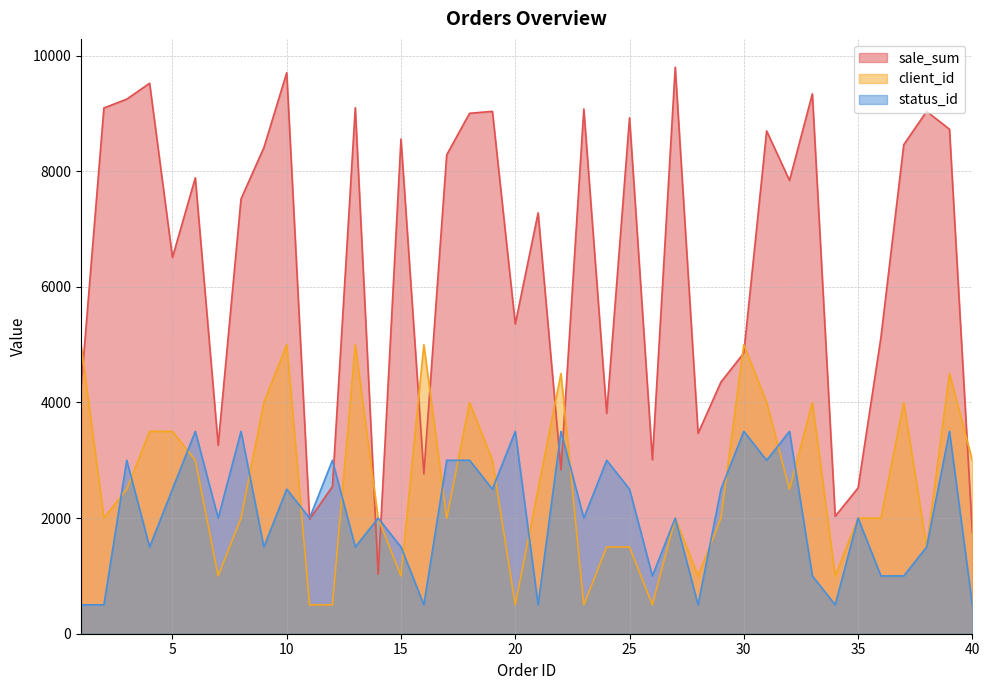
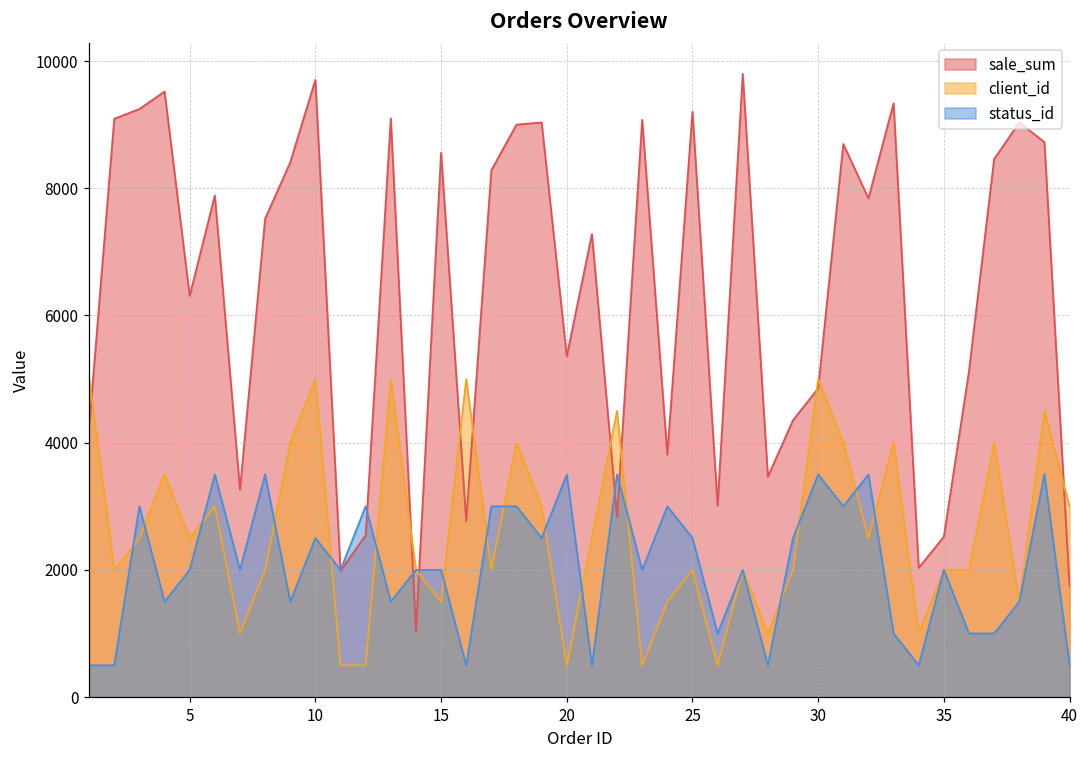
  {
    "sale_sum": {
-     "5": 6500,
+     "5": 6300,
      "10": 9700,
      "15": 8600,
      "20": 5400,
-     "25": 8900,
+     "25": 9200,
      "30": 4900,
      "35": 2500,
      "40": 1700
    },
    "client_id": {
-     "5": 3500,
+     "5": 2500,
      "10": 5000,
-     "15": 1000,
+     "15": 1500,
      "20": 500,
-     "25": 1500,
+     "25": 2000,
      "30": 5000,
      "40": 3000
    },
    "status_id": {
-     "5": 2500,
+     "5": 2000,
      "10": 2500,
-     "15": 1500,
+     "15": 2000,
      "20": 3500,
      "25": 2500,
      "30": 3500,
      "40": 500
    }
  }
